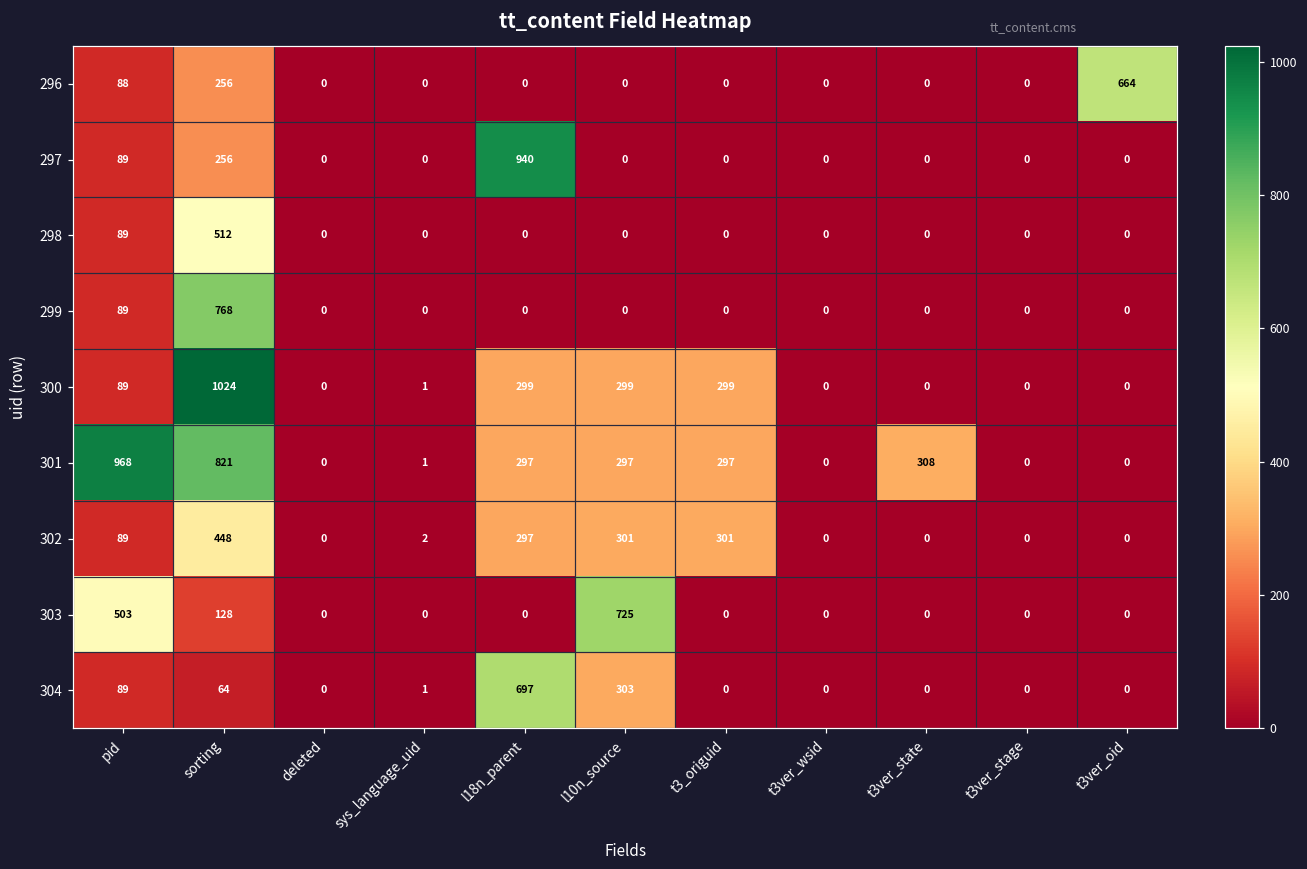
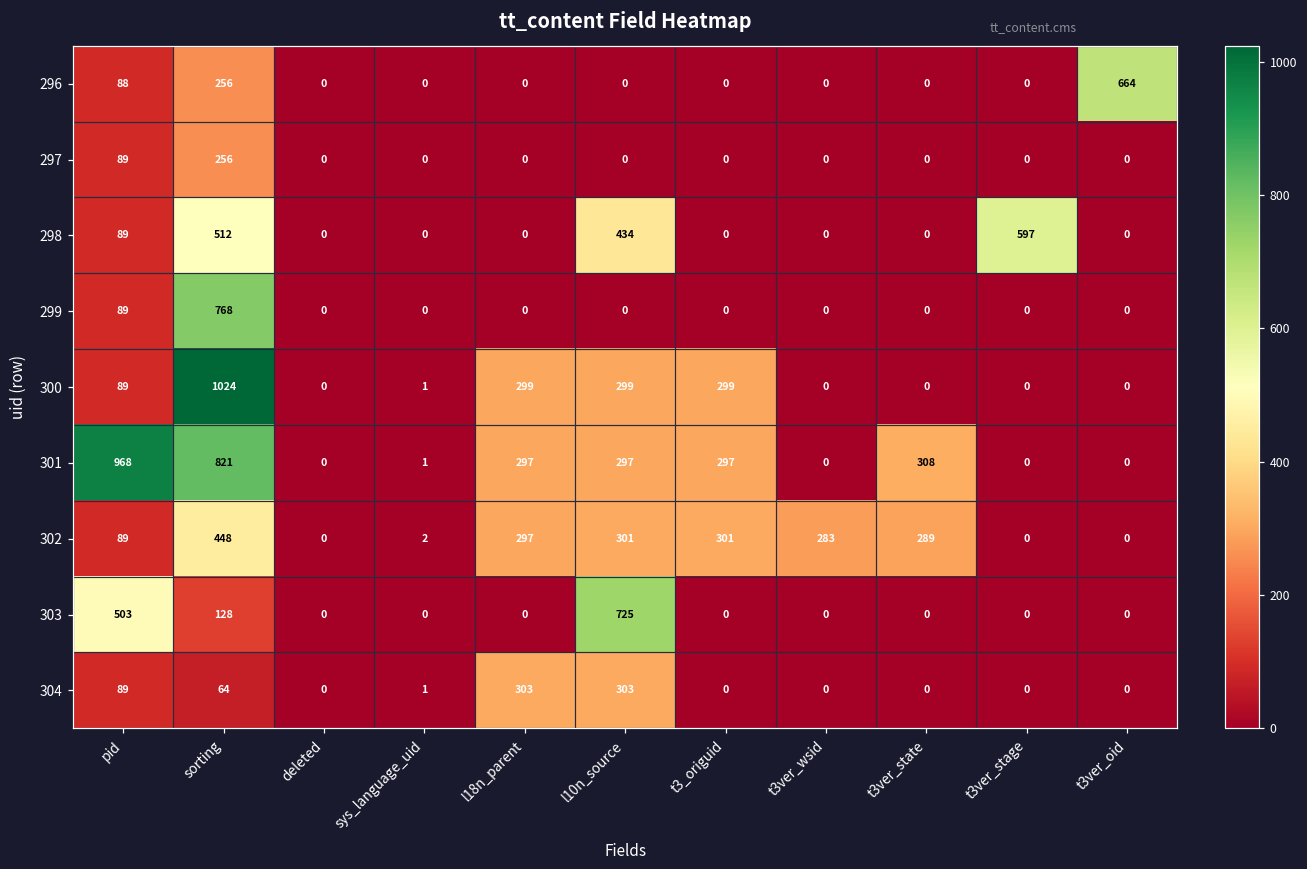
  {
    "296": {
      "pid": 88,
      "sorting": 256,
      "deleted": 0,
      "sys_language_uid": 0,
      "l18n_parent": 0,
      "l10n_source": 0,
      "t3_origuid": 0,
      "t3ver_wsid": 0,
      "t3ver_state": 0,
      "t3ver_stage": 0,
      "t3ver_oid": 664
    },
    "297": {
      "pid": 89,
      "sorting": 256,
      "deleted": 0,
      "sys_language_uid": 0,
-     "l18n_parent": 940,
+     "l18n_parent": 0,
      "l10n_source": 0,
      "t3_origuid": 0,
      "t3ver_wsid": 0,
      "t3ver_state": 0,
      "t3ver_stage": 0,
      "t3ver_oid": 0
    },
    "298": {
      "pid": 89,
      "sorting": 512,
      "deleted": 0,
      "sys_language_uid": 0,
      "l18n_parent": 0,
-     "l10n_source": 0,
+     "l10n_source": 434,
      "t3_origuid": 0,
      "t3ver_wsid": 0,
      "t3ver_state": 0,
-     "t3ver_stage": 0,
+     "t3ver_stage": 597,
      "t3ver_oid": 0
    },
    "299": {
      "pid": 89,
      "sorting": 768,
      "deleted": 0,
      "sys_language_uid": 0,
      "l18n_parent": 0,
      "l10n_source": 0,
      "t3_origuid": 0,
      "t3ver_wsid": 0,
      "t3ver_state": 0,
      "t3ver_stage": 0,
      "t3ver_oid": 0
    },
    "300": {
      "pid": 89,
      "sorting": 1024,
      "deleted": 0,
      "sys_language_uid": 1,
      "l18n_parent": 299,
      "l10n_source": 299,
      "t3_origuid": 299,
      "t3ver_wsid": 0,
      "t3ver_state": 0,
      "t3ver_stage": 0,
      "t3ver_oid": 0
    },
    "301": {
      "pid": 968,
      "sorting": 821,
      "deleted": 0,
      "sys_language_uid": 1,
      "l18n_parent": 297,
      "l10n_source": 297,
      "t3_origuid": 297,
      "t3ver_wsid": 0,
      "t3ver_state": 308,
      "t3ver_stage": 0,
      "t3ver_oid": 0
    },
    "302": {
      "pid": 89,
      "sorting": 448,
      "deleted": 0,
      "sys_language_uid": 2,
      "l18n_parent": 297,
      "l10n_source": 301,
      "t3_origuid": 301,
-     "t3ver_wsid": 0,
-     "t3ver_state": 0,
+     "t3ver_wsid": 283,
+     "t3ver_state": 289,
      "t3ver_stage": 0,
      "t3ver_oid": 0
    },
    "303": {
      "pid": 503,
      "sorting": 128,
      "deleted": 0,
      "sys_language_uid": 0,
      "l18n_parent": 0,
      "l10n_source": 725,
      "t3_origuid": 0,
      "t3ver_wsid": 0,
      "t3ver_state": 0,
      "t3ver_stage": 0,
      "t3ver_oid": 0
    },
    "304": {
      "pid": 89,
      "sorting": 64,
      "deleted": 0,
      "sys_language_uid": 1,
-     "l18n_parent": 697,
+     "l18n_parent": 303,
      "l10n_source": 303,
      "t3_origuid": 0,
      "t3ver_wsid": 0,
      "t3ver_state": 0,
      "t3ver_stage": 0,
      "t3ver_oid": 0
    }
  }
